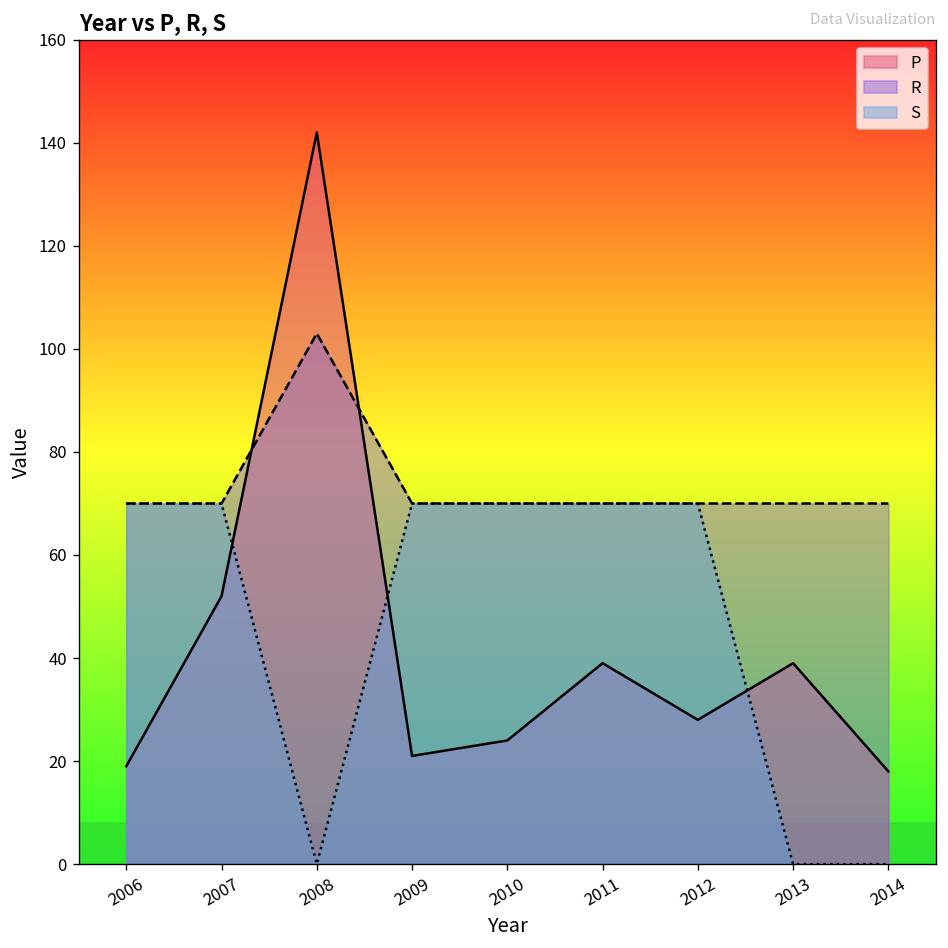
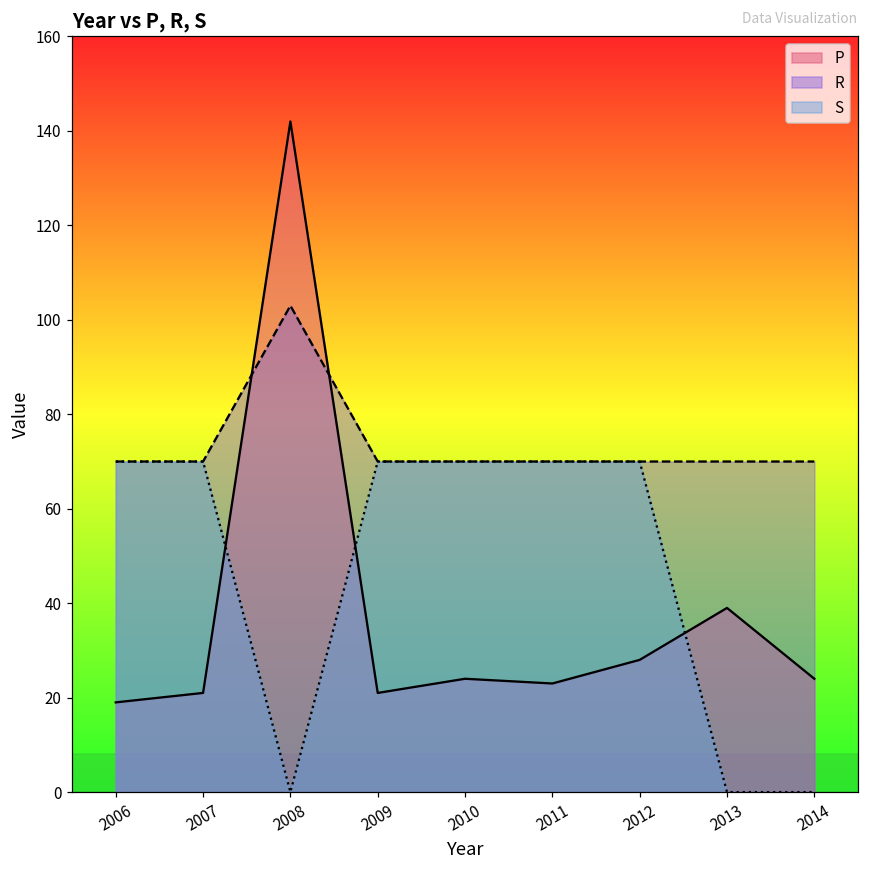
  {
    "P": {
      "2006": 19,
-     "2007": 52,
+     "2007": 21,
      "2008": 142,
      "2009": 21,
      "2010": 24,
-     "2011": 39,
+     "2011": 23,
      "2012": 28,
      "2013": 39,
-     "2014": 18
+     "2014": 24
    }
  }
